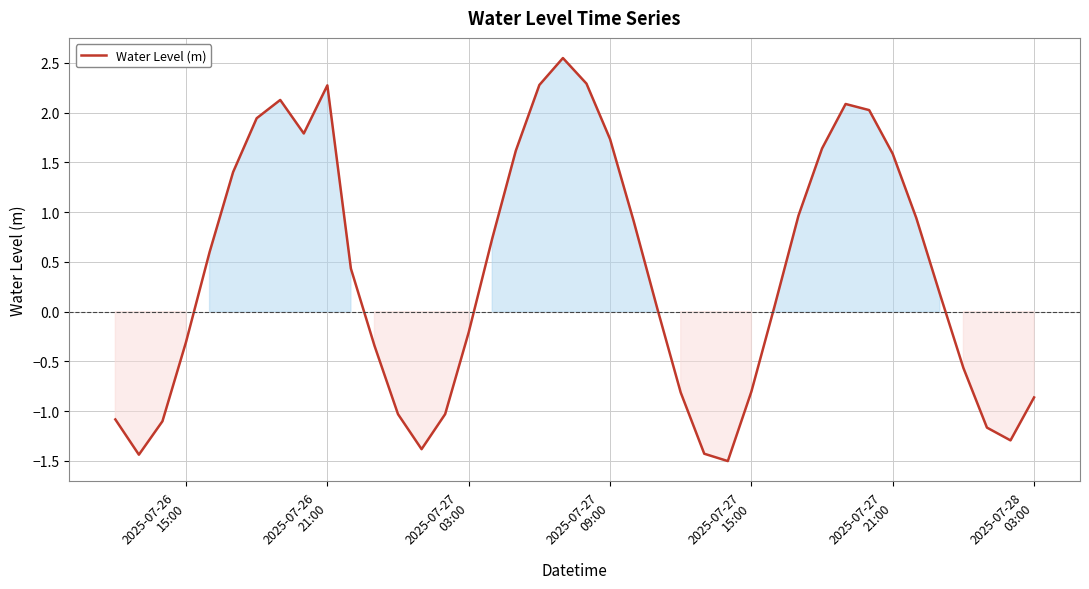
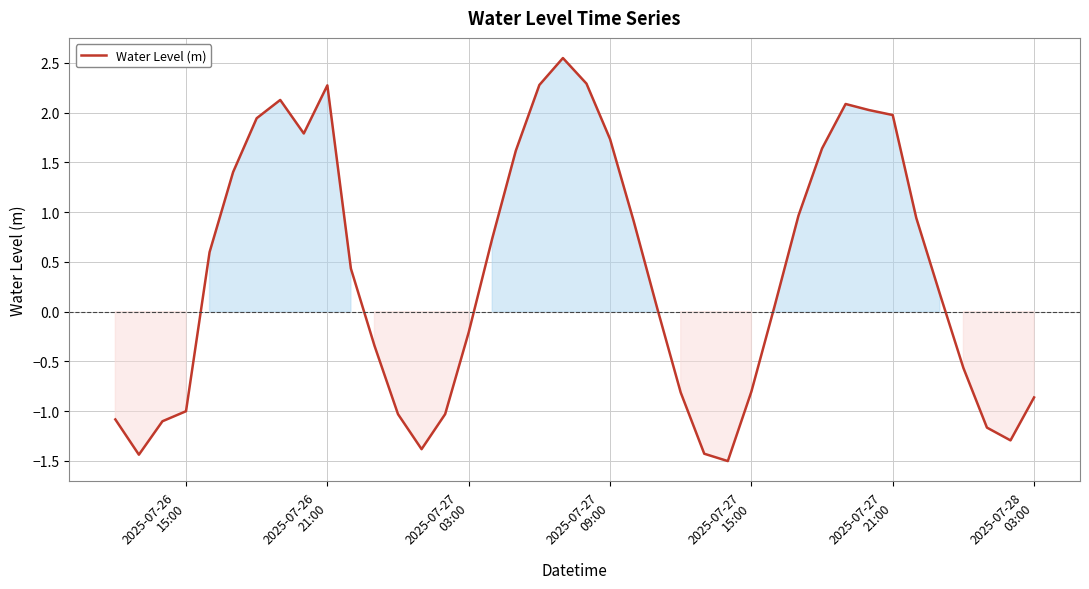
  {
-   "2025-07-26 15:00": -0.3,
+   "2025-07-26 15:00": -1.0,
    "2025-07-26 21:00": 2.3,
    "2025-07-27 03:00": -0.2,
    "2025-07-27 09:00": 1.7,
    "2025-07-27 15:00": -0.8,
-   "2025-07-27 21:00": 1.6,
+   "2025-07-27 21:00": 2.0,
    "2025-07-28 03:00": -0.9
  }
